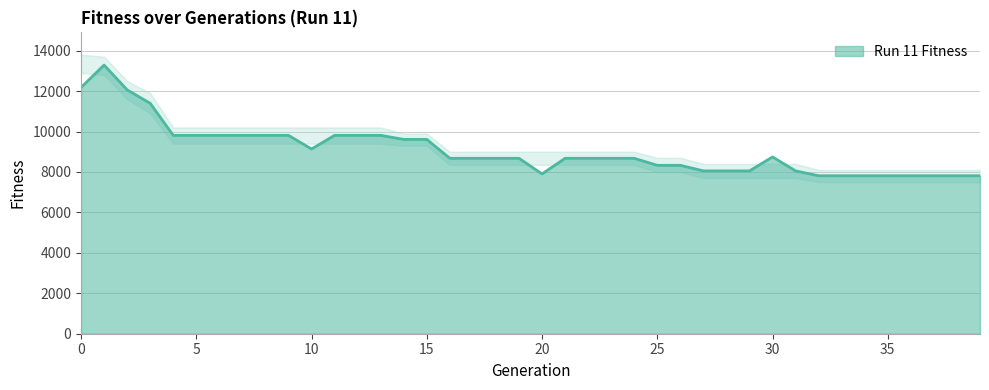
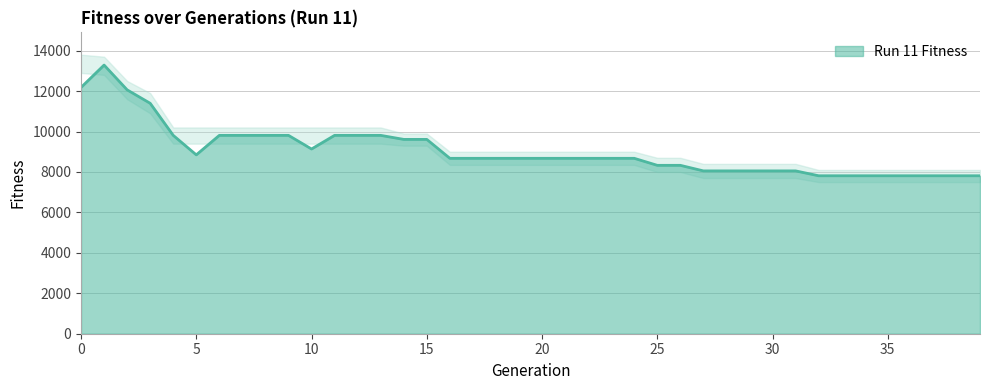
  {
    "Run 11 Fitness": {
      "0": 12200,
-     "5": 9800,
+     "5": 8800,
      "10": 9100,
      "15": 9600,
-     "20": 7900,
+     "20": 8700,
      "25": 8300,
-     "30": 8700,
+     "30": 8100,
      "35": 7800
    }
  }
